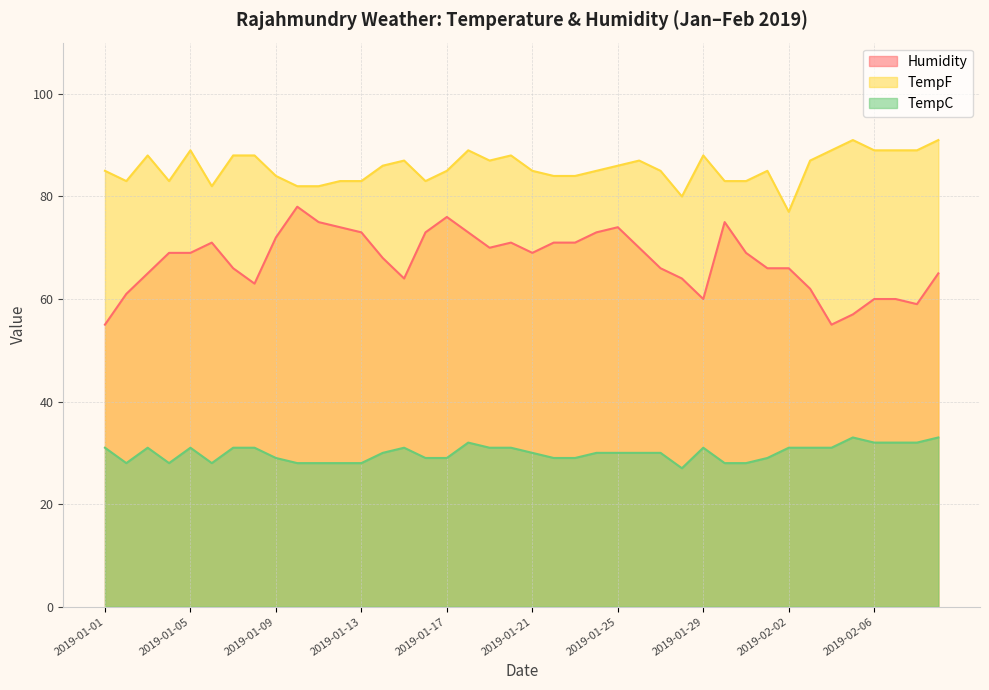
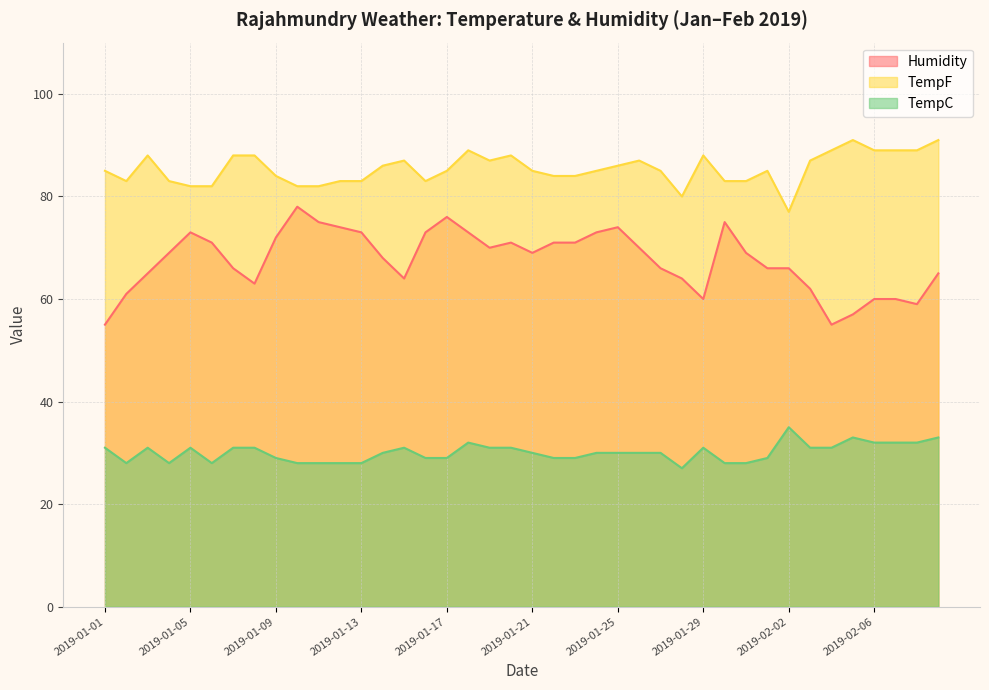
  {
    "Humidity": {
      "2019-01-01": 55,
-     "2019-01-05": 69,
+     "2019-01-05": 73,
      "2019-01-09": 72,
      "2019-01-13": 73,
      "2019-01-17": 76,
      "2019-01-21": 69,
      "2019-01-25": 74,
      "2019-01-29": 60,
      "2019-02-02": 66,
      "2019-02-06": 60
    },
    "TempF": {
      "2019-01-01": 85,
-     "2019-01-05": 89,
+     "2019-01-05": 82,
      "2019-01-09": 84,
      "2019-01-13": 83,
      "2019-01-17": 85,
      "2019-01-21": 85,
      "2019-01-25": 86,
      "2019-01-29": 88,
      "2019-02-02": 77,
      "2019-02-06": 89
    },
    "TempC": {
      "2019-01-01": 31,
      "2019-01-05": 31,
      "2019-01-09": 29,
      "2019-01-13": 28,
      "2019-01-17": 29,
      "2019-01-21": 30,
      "2019-01-25": 30,
      "2019-01-29": 31,
-     "2019-02-02": 31,
+     "2019-02-02": 35,
      "2019-02-06": 32
    }
  }
